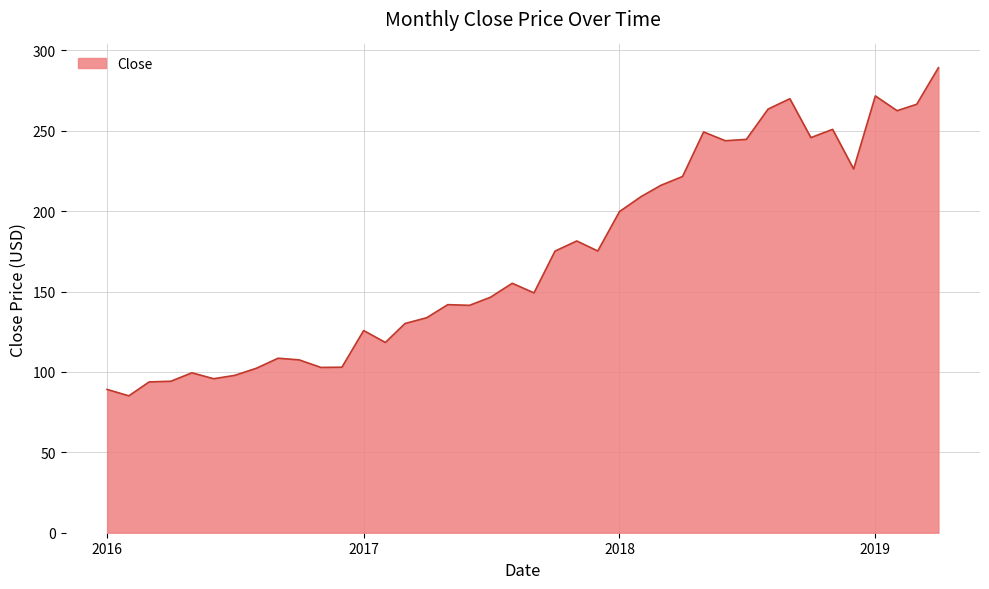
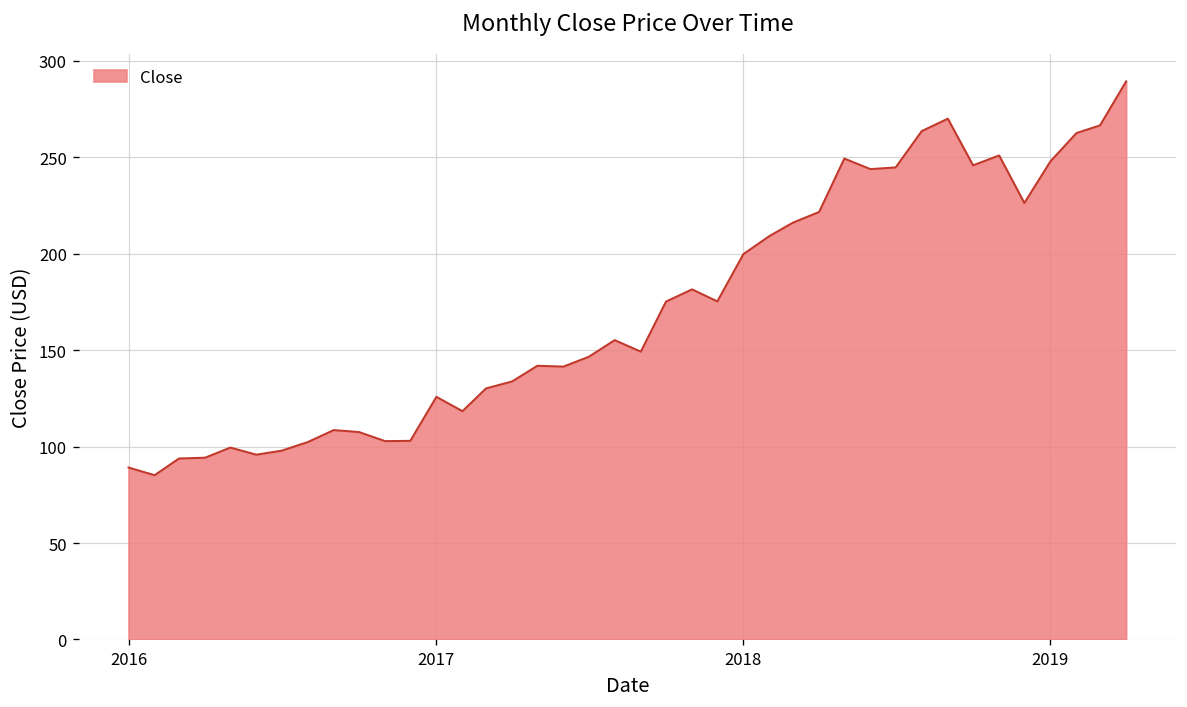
  {
    "2016": 89,
    "2017": 126,
    "2018": 200,
-   "2019": 272
+   "2019": 248
  }
